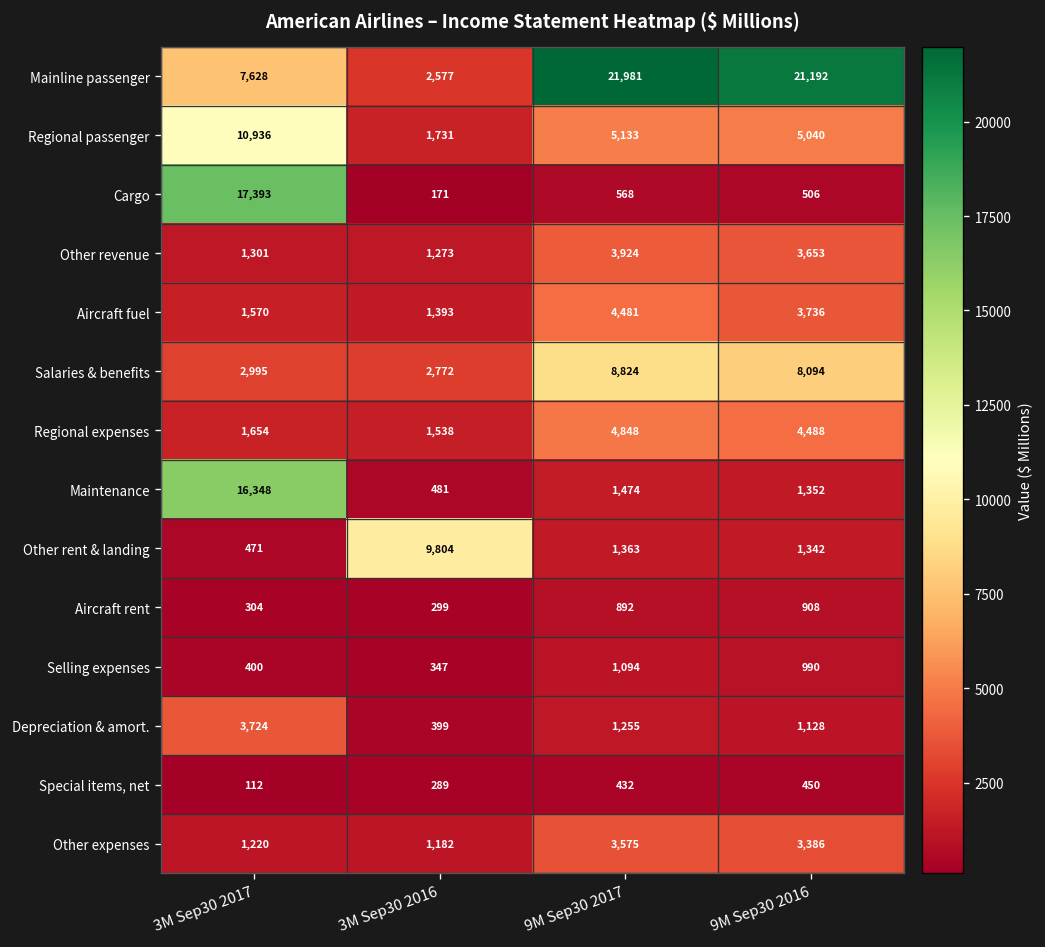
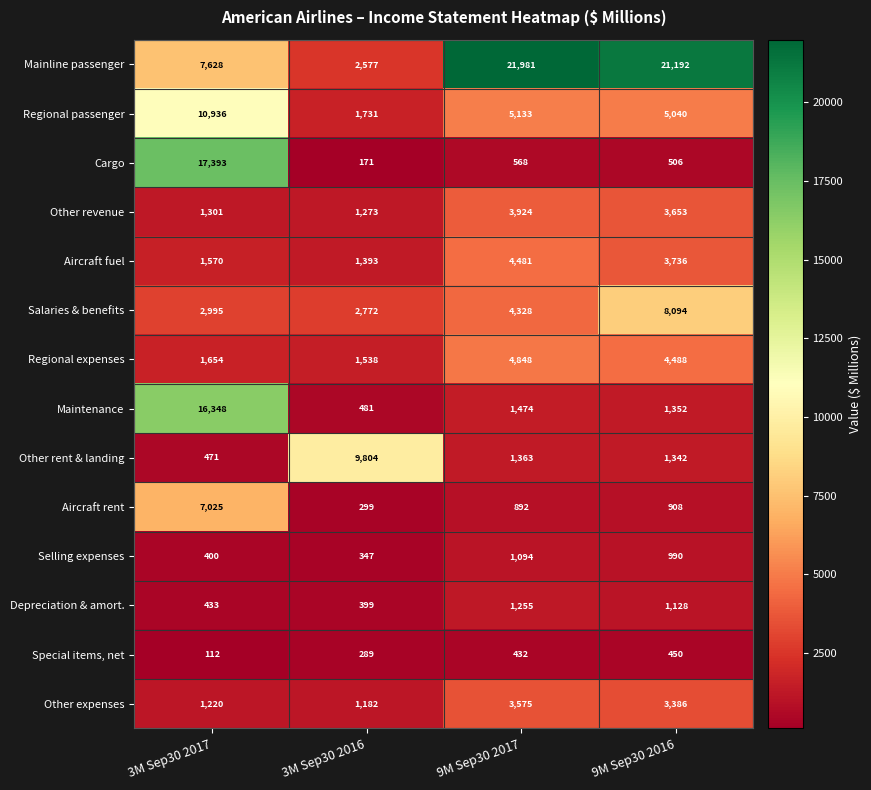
  {
    "Mainline passenger": {
      "3M Sep30 2017": "7,628",
      "3M Sep30 2016": "2,577",
      "9M Sep30 2017": "21,981",
      "9M Sep30 2016": "21,192"
    },
    "Regional passenger": {
      "3M Sep30 2017": "10,936",
      "3M Sep30 2016": "1,731",
      "9M Sep30 2017": "5,133",
      "9M Sep30 2016": "5,040"
    },
    "Cargo": {
      "3M Sep30 2017": "17,393",
      "3M Sep30 2016": "171",
      "9M Sep30 2017": "568",
      "9M Sep30 2016": "506"
    },
    "Other revenue": {
      "3M Sep30 2017": "1,301",
      "3M Sep30 2016": "1,273",
      "9M Sep30 2017": "3,924",
      "9M Sep30 2016": "3,653"
    },
    "Aircraft fuel": {
      "3M Sep30 2017": "1,570",
      "3M Sep30 2016": "1,393",
      "9M Sep30 2017": "4,481",
      "9M Sep30 2016": "3,736"
    },
    "Salaries & benefits": {
      "3M Sep30 2017": "2,995",
      "3M Sep30 2016": "2,772",
-     "9M Sep30 2017": "8,824",
+     "9M Sep30 2017": "4,328",
      "9M Sep30 2016": "8,094"
    },
    "Regional expenses": {
      "3M Sep30 2017": "1,654",
      "3M Sep30 2016": "1,538",
      "9M Sep30 2017": "4,848",
      "9M Sep30 2016": "4,488"
    },
    "Maintenance": {
      "3M Sep30 2017": "16,348",
      "3M Sep30 2016": "481",
      "9M Sep30 2017": "1,474",
      "9M Sep30 2016": "1,352"
    },
    "Other rent & landing": {
      "3M Sep30 2017": "471",
      "3M Sep30 2016": "9,804",
      "9M Sep30 2017": "1,363",
      "9M Sep30 2016": "1,342"
    },
    "Aircraft rent": {
-     "3M Sep30 2017": "304",
+     "3M Sep30 2017": "7,025",
      "3M Sep30 2016": "299",
      "9M Sep30 2017": "892",
      "9M Sep30 2016": "908"
    },
    "Selling expenses": {
      "3M Sep30 2017": "400",
      "3M Sep30 2016": "347",
      "9M Sep30 2017": "1,094",
      "9M Sep30 2016": "990"
    },
    "Depreciation & amort.": {
-     "3M Sep30 2017": "3,724",
+     "3M Sep30 2017": "433",
      "3M Sep30 2016": "399",
      "9M Sep30 2017": "1,255",
      "9M Sep30 2016": "1,128"
    },
    "Special items, net": {
      "3M Sep30 2017": "112",
      "3M Sep30 2016": "289",
      "9M Sep30 2017": "432",
      "9M Sep30 2016": "450"
    },
    "Other expenses": {
      "3M Sep30 2017": "1,220",
      "3M Sep30 2016": "1,182",
      "9M Sep30 2017": "3,575",
      "9M Sep30 2016": "3,386"
    }
  }
